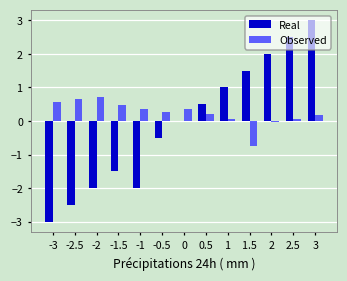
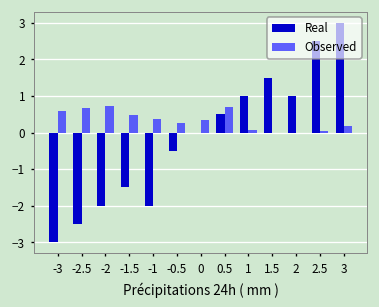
  {
    "Real": {
      "-3": -3,
      "-2.5": -2.5,
      "-2": -2,
      "-1.5": -1.5,
      "-1": -2,
      "-0.5": -0.5,
      "0": 0,
      "0.5": 0.5,
      "1": 1,
      "1.5": 1.5,
-     "2": 2
+     "2": 1
    },
    "Observed": {
      "-3": 0.6,
      "-2.5": 0.7,
      "-2": 0.7,
      "-1.5": 0.5,
      "-1": 0.4,
      "-0.5": 0.3,
      "0": 0.4,
-     "0.5": 0.2,
-     "1.5": -0.7,
+     "0.5": 0.7,
+     "1.5": 0.0,
      "3": 0.2
    }
  }
